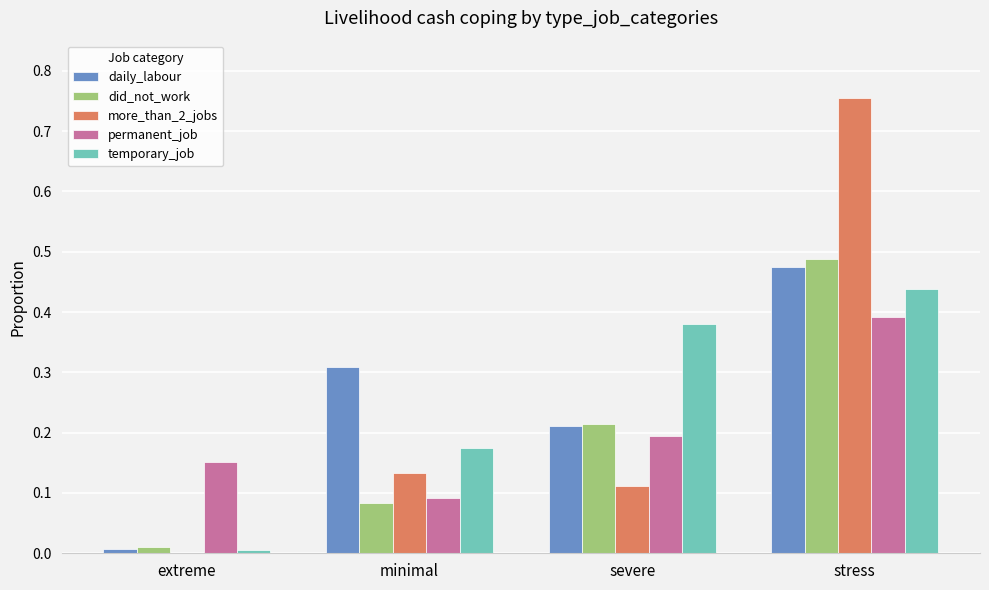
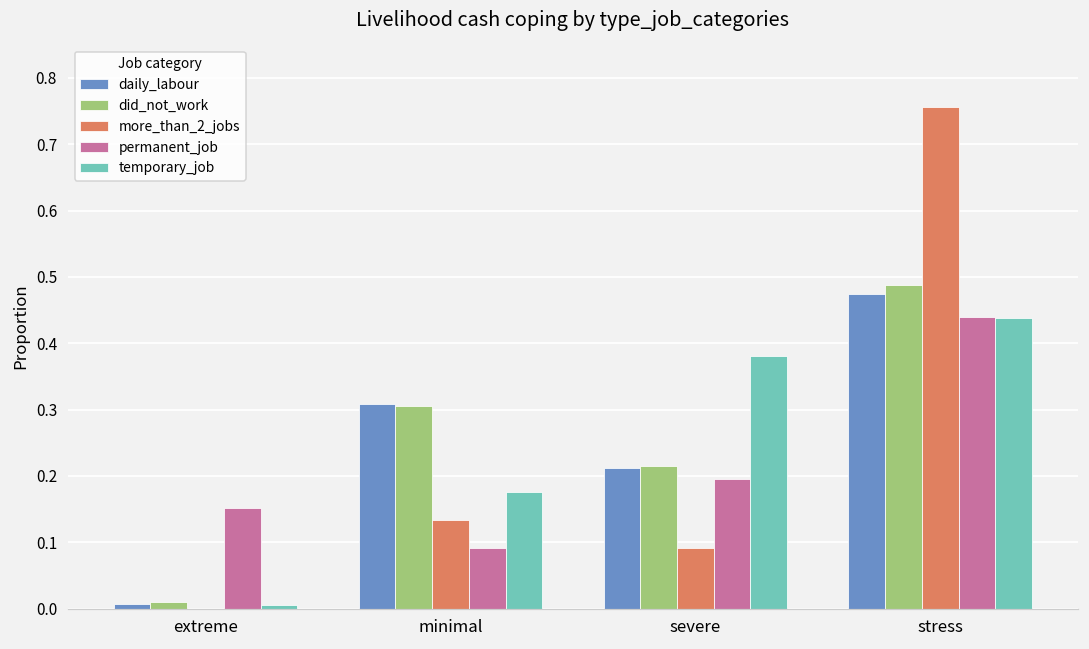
  {
    "did_not_work": {
      "extreme": 0.01,
-     "minimal": 0.08,
+     "minimal": 0.31,
      "severe": 0.21,
      "stress": 0.49
    },
    "more_than_2_jobs": {
      "extreme": 0.00,
      "minimal": 0.13,
-     "severe": 0.11,
+     "severe": 0.09,
      "stress": 0.76
    },
    "permanent_job": {
      "extreme": 0.15,
      "minimal": 0.09,
      "severe": 0.19,
-     "stress": 0.39
+     "stress": 0.44
    }
  }
